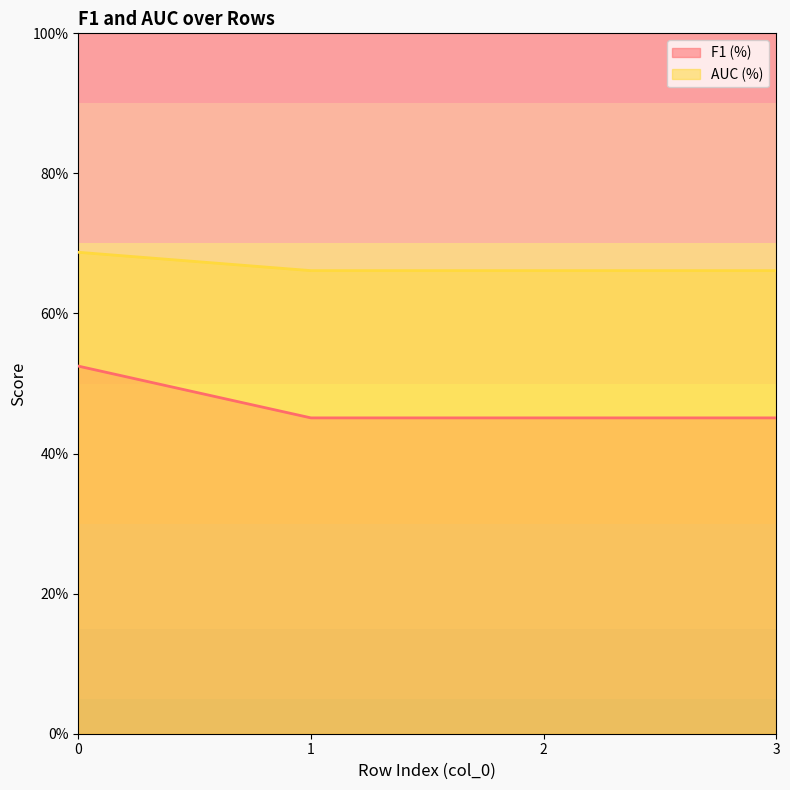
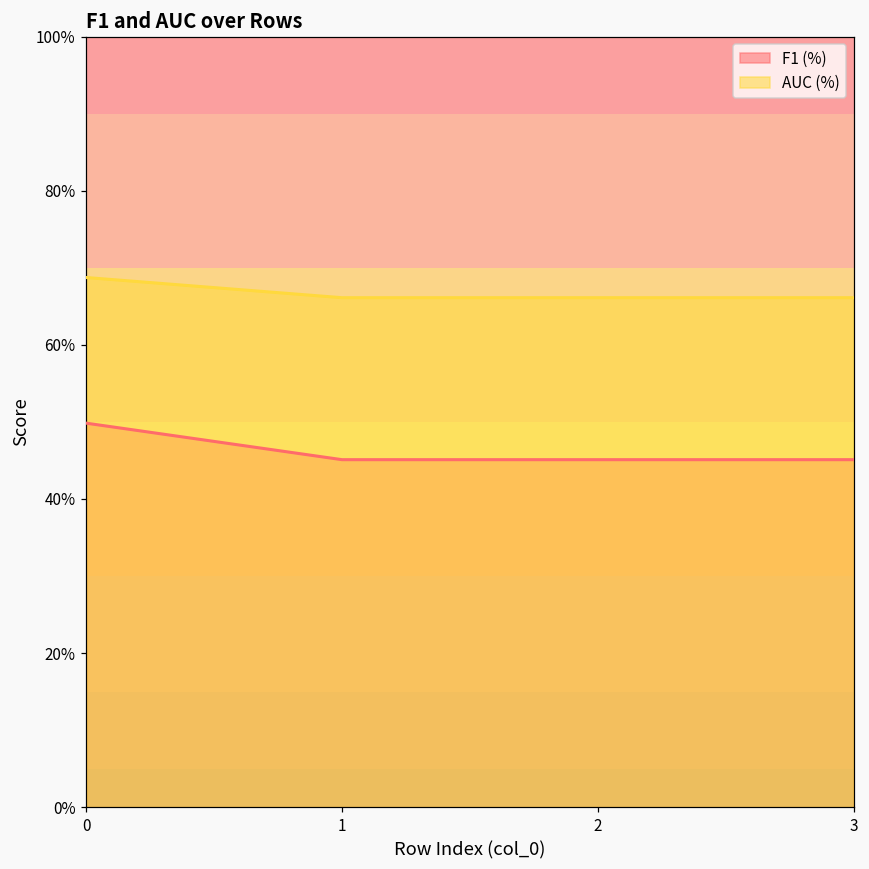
  {
    "F1 (%)": {
-     "0": "52%",
+     "0": "50%",
      "1": "45%",
      "2": "45%",
      "3": "45%"
    },
    "AUC (%)": {
      "0": "69%",
      "1": "66%",
      "2": "66%",
      "3": "66%"
    }
  }
